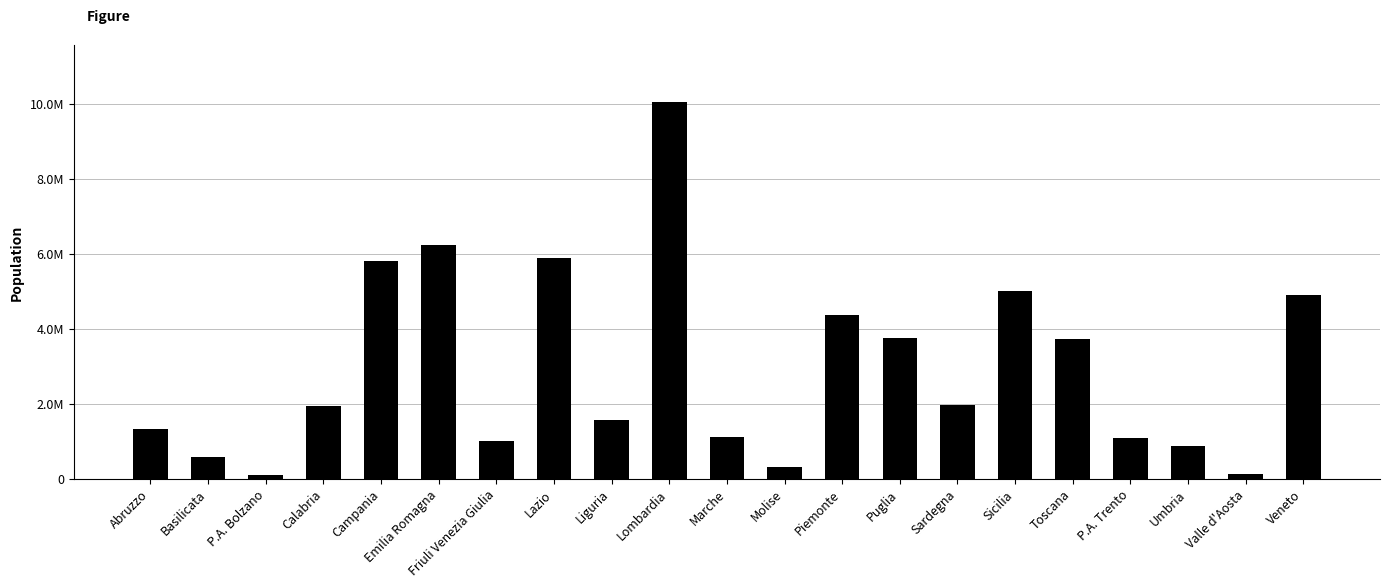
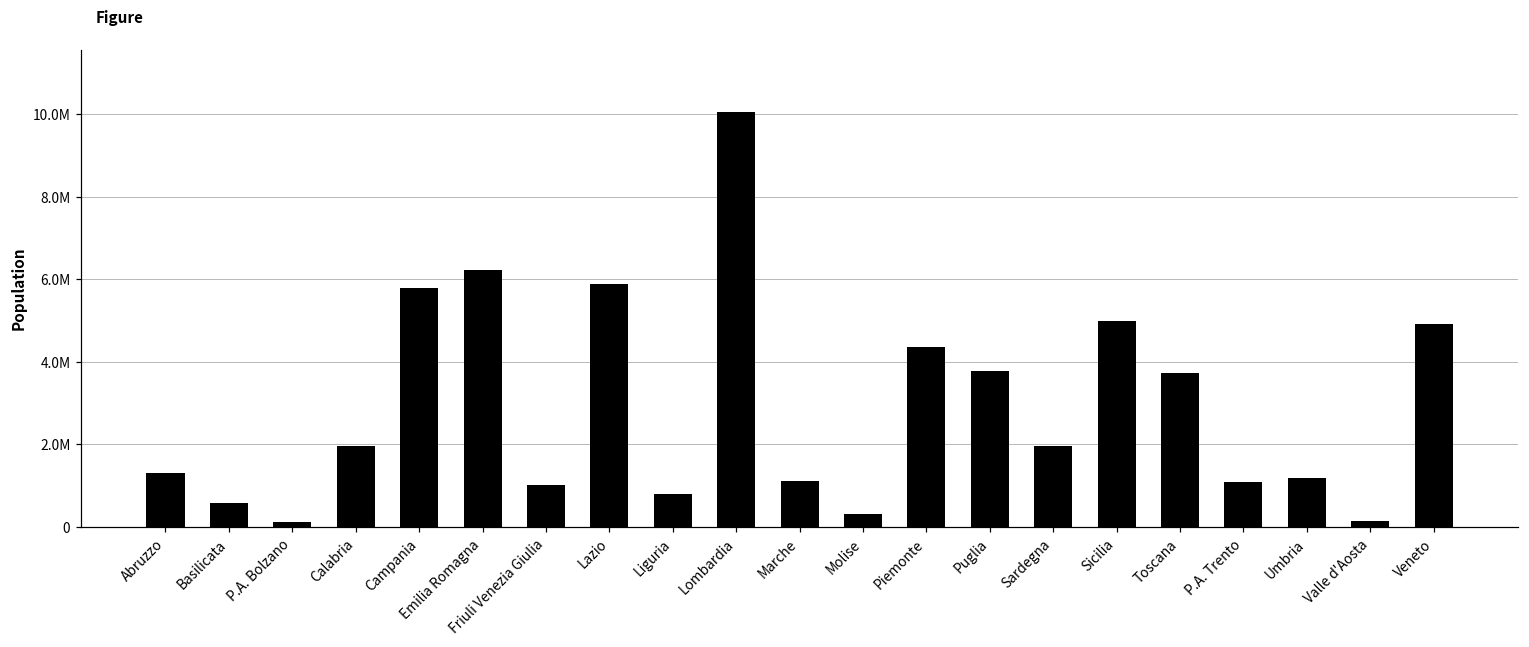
  {
    "Abruzzo": 1300000,
    "Basilicata": 600000,
    "P.A. Bolzano": 100000,
    "Calabria": 1900000,
    "Campania": 5800000,
    "Emilia Romagna": 6200000,
    "Friuli Venezia Giulia": 1000000,
    "Lazio": 5900000,
-   "Liguria": 1600000,
+   "Liguria": 800000,
    "Lombardia": 10100000,
    "Marche": 1100000,
    "Molise": 300000,
    "Piemonte": 4400000,
    "Puglia": 3800000,
    "Sardegna": 2000000,
    "Sicilia": 5000000,
    "Toscana": 3700000,
    "P.A. Trento": 1100000,
-   "Umbria": 900000,
+   "Umbria": 1200000,
    "Valle d'Aosta": 100000,
    "Veneto": 4900000
  }
